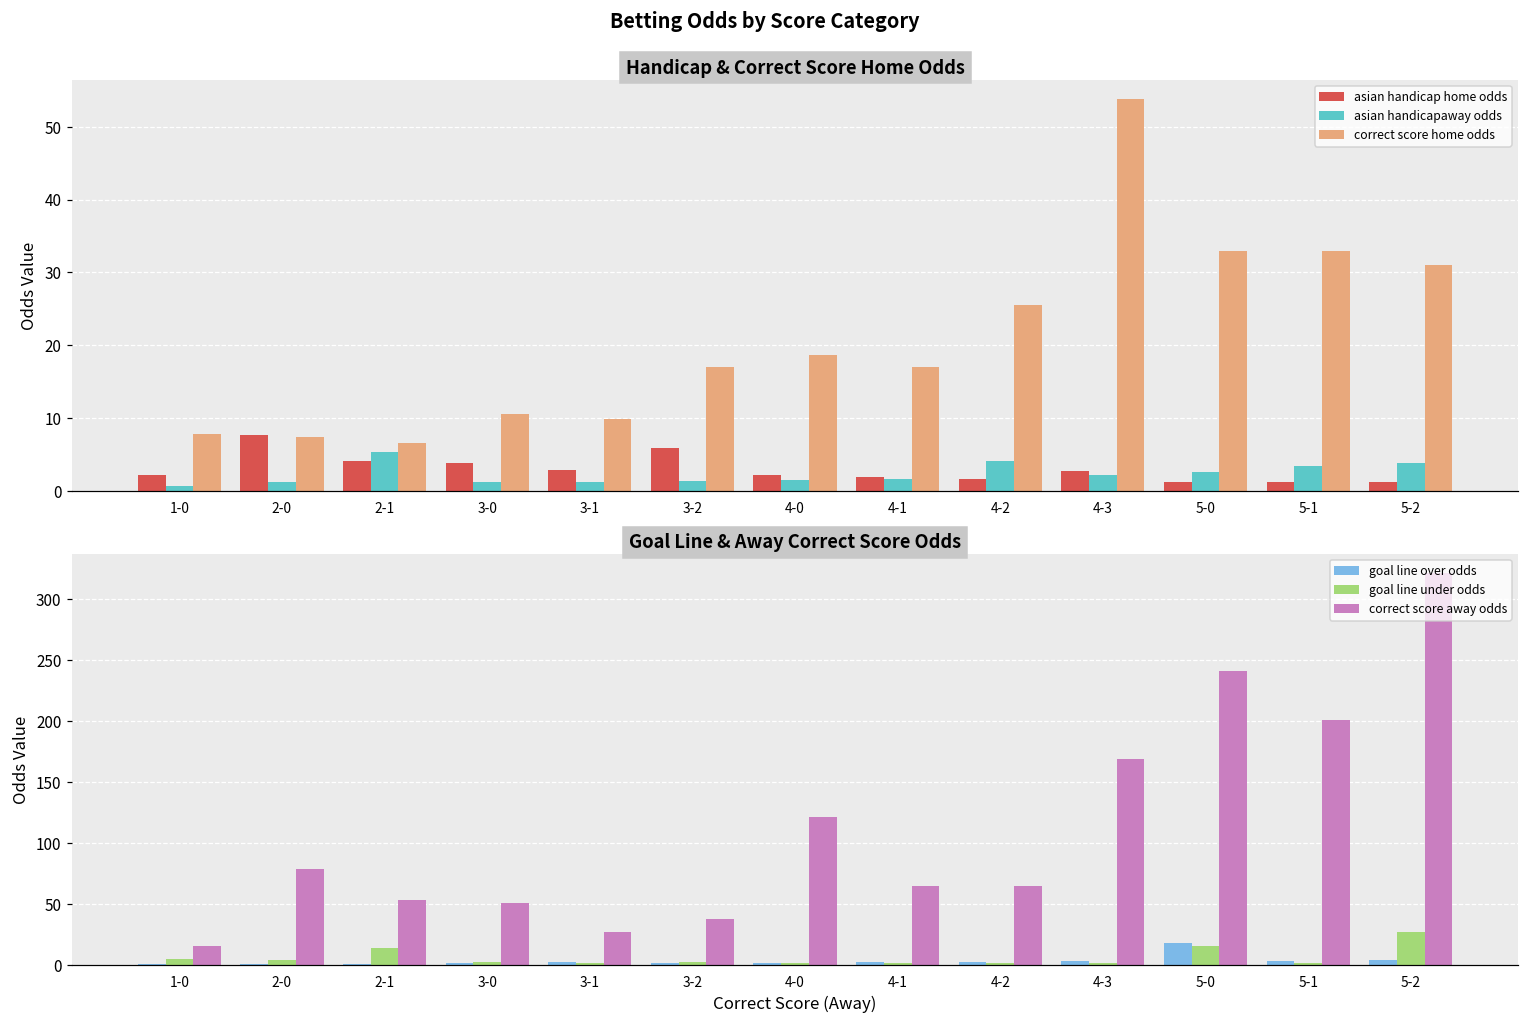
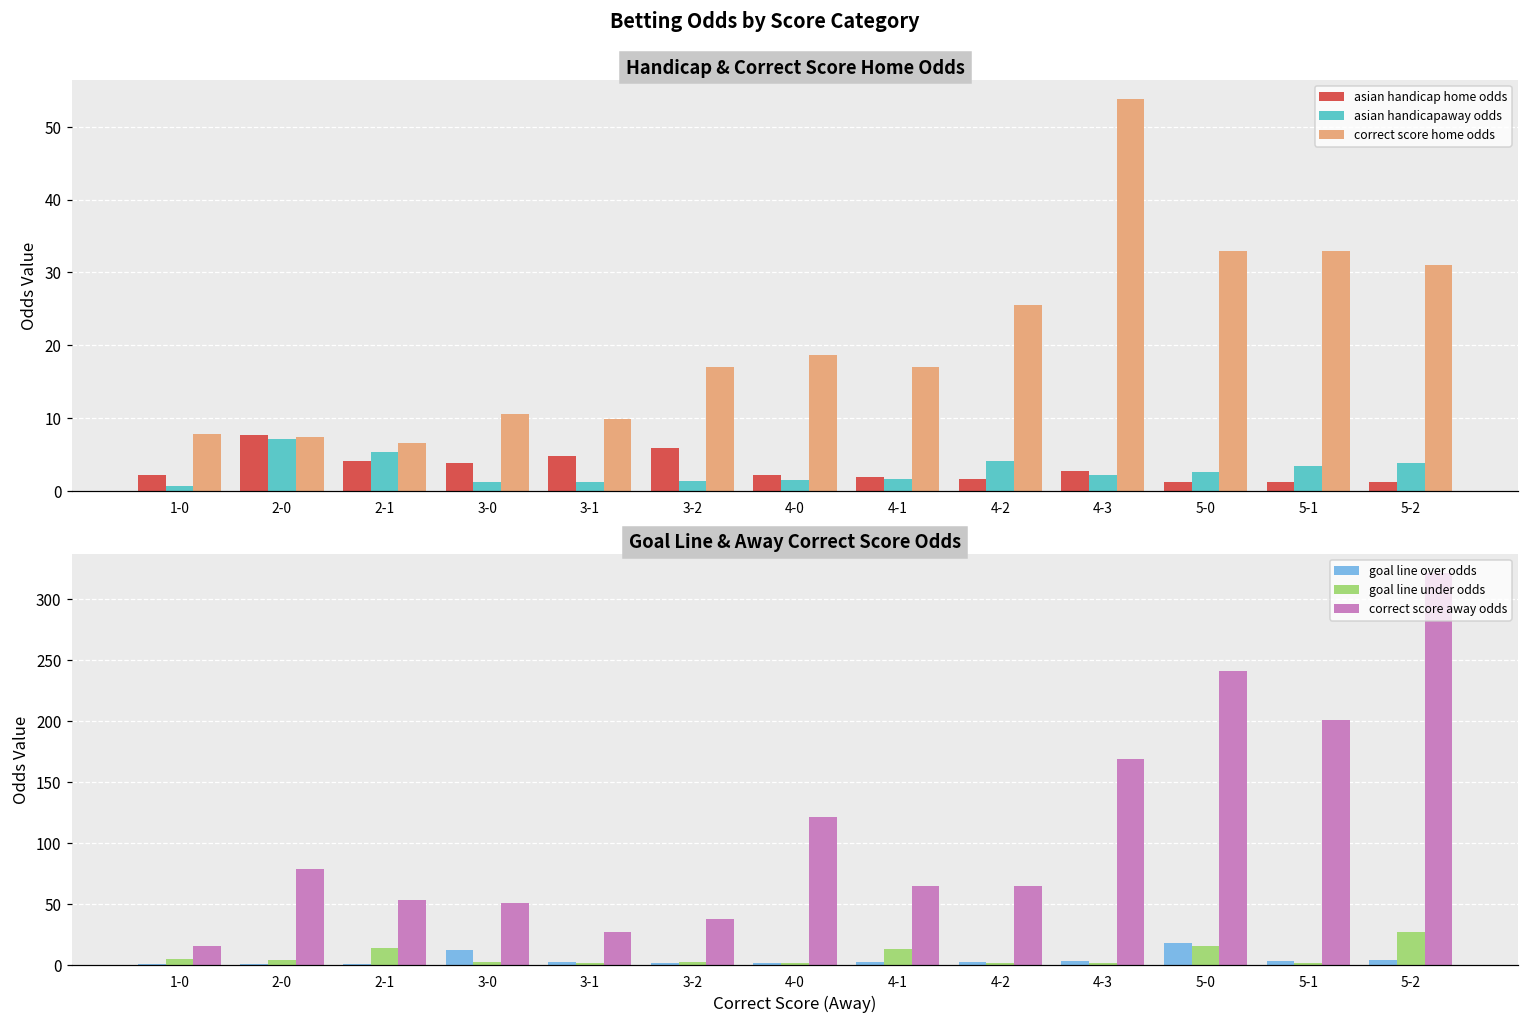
  {
    "Handicap & Correct Score Home Odds": {
      "asian handicap home odds": {
        "1-0": 2,
        "2-0": 8,
        "2-1": 4,
        "3-0": 4,
-       "3-1": 3,
+       "3-1": 5,
        "3-2": 6,
        "4-0": 2,
        "4-1": 2,
        "4-2": 2,
        "4-3": 3,
        "5-0": 1,
        "5-1": 1,
        "5-2": 1
      },
      "asian handicapaway odds": {
        "1-0": 1,
-       "2-0": 1,
+       "2-0": 7,
        "2-1": 5,
        "3-0": 1,
        "3-1": 1,
        "3-2": 1,
        "4-0": 1,
        "4-1": 2,
        "4-2": 4,
        "4-3": 2,
        "5-0": 3,
        "5-1": 3,
        "5-2": 4
      },
      "correct score home odds": {
        "1-0": 8,
        "2-0": 7,
        "2-1": 7,
        "3-0": 11,
        "3-1": 10,
        "3-2": 17,
        "4-0": 19,
        "4-1": 17,
        "4-2": 26,
        "4-3": 54,
        "5-0": 33,
        "5-1": 33,
        "5-2": 31
      }
    },
    "Goal Line & Away Correct Score Odds": {
      "goal line over odds": {
-       "3-0": 1,
+       "3-0": 13,
        "3-1": 2,
        "4-2": 2,
        "4-3": 3,
        "5-0": 18,
        "5-1": 4,
        "5-2": 4
      },
      "goal line under odds": {
        "1-0": 4,
        "2-0": 4,
        "2-1": 14,
        "3-0": 3,
-       "4-1": 2,
+       "4-1": 13,
        "5-0": 15,
        "5-2": 27
      },
      "correct score away odds": {
        "1-0": 15,
        "2-0": 79,
        "2-1": 53,
        "3-0": 51,
        "3-1": 27,
        "3-2": 37,
        "4-0": 121,
        "4-1": 65,
        "4-2": 65,
        "4-3": 169,
        "5-0": 241,
        "5-1": 201
      }
    }
  }
